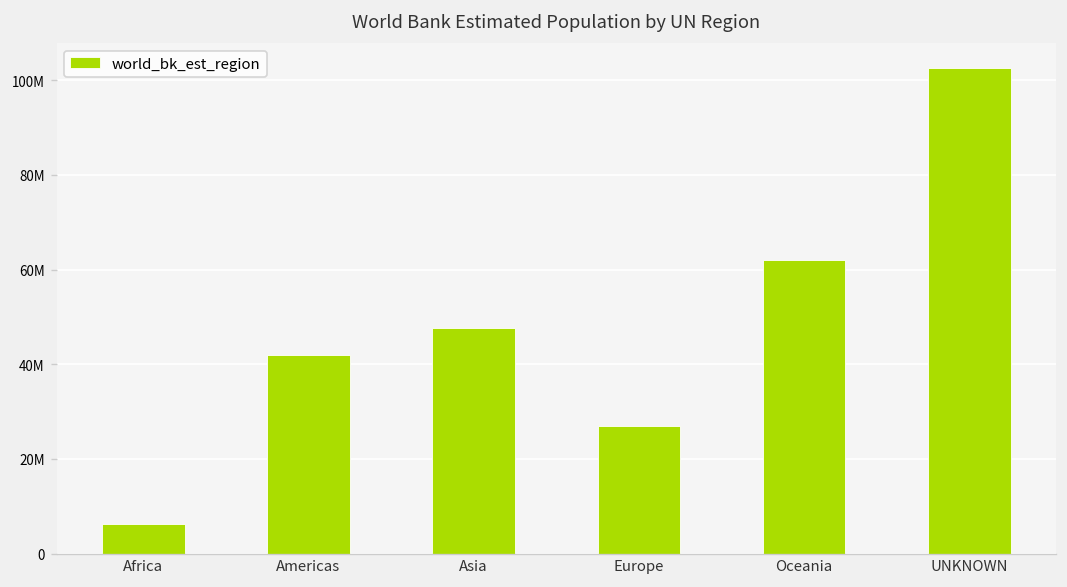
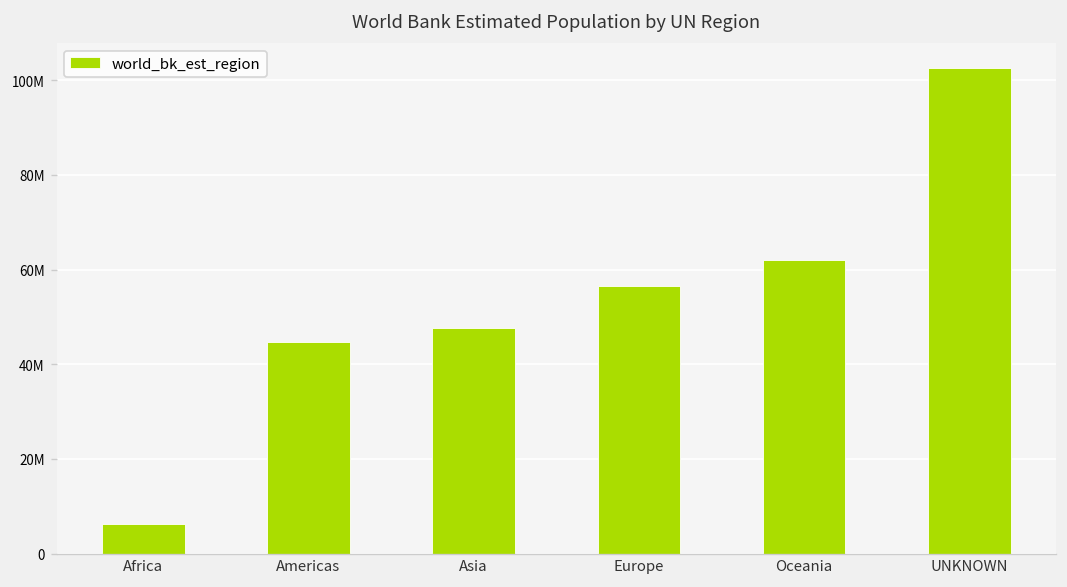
  {
    "Africa": 6000000,
-   "Americas": 42000000,
+   "Americas": 45000000,
    "Asia": 48000000,
-   "Europe": 27000000,
+   "Europe": 57000000,
    "Oceania": 62000000,
    "UNKNOWN": 103000000
  }
